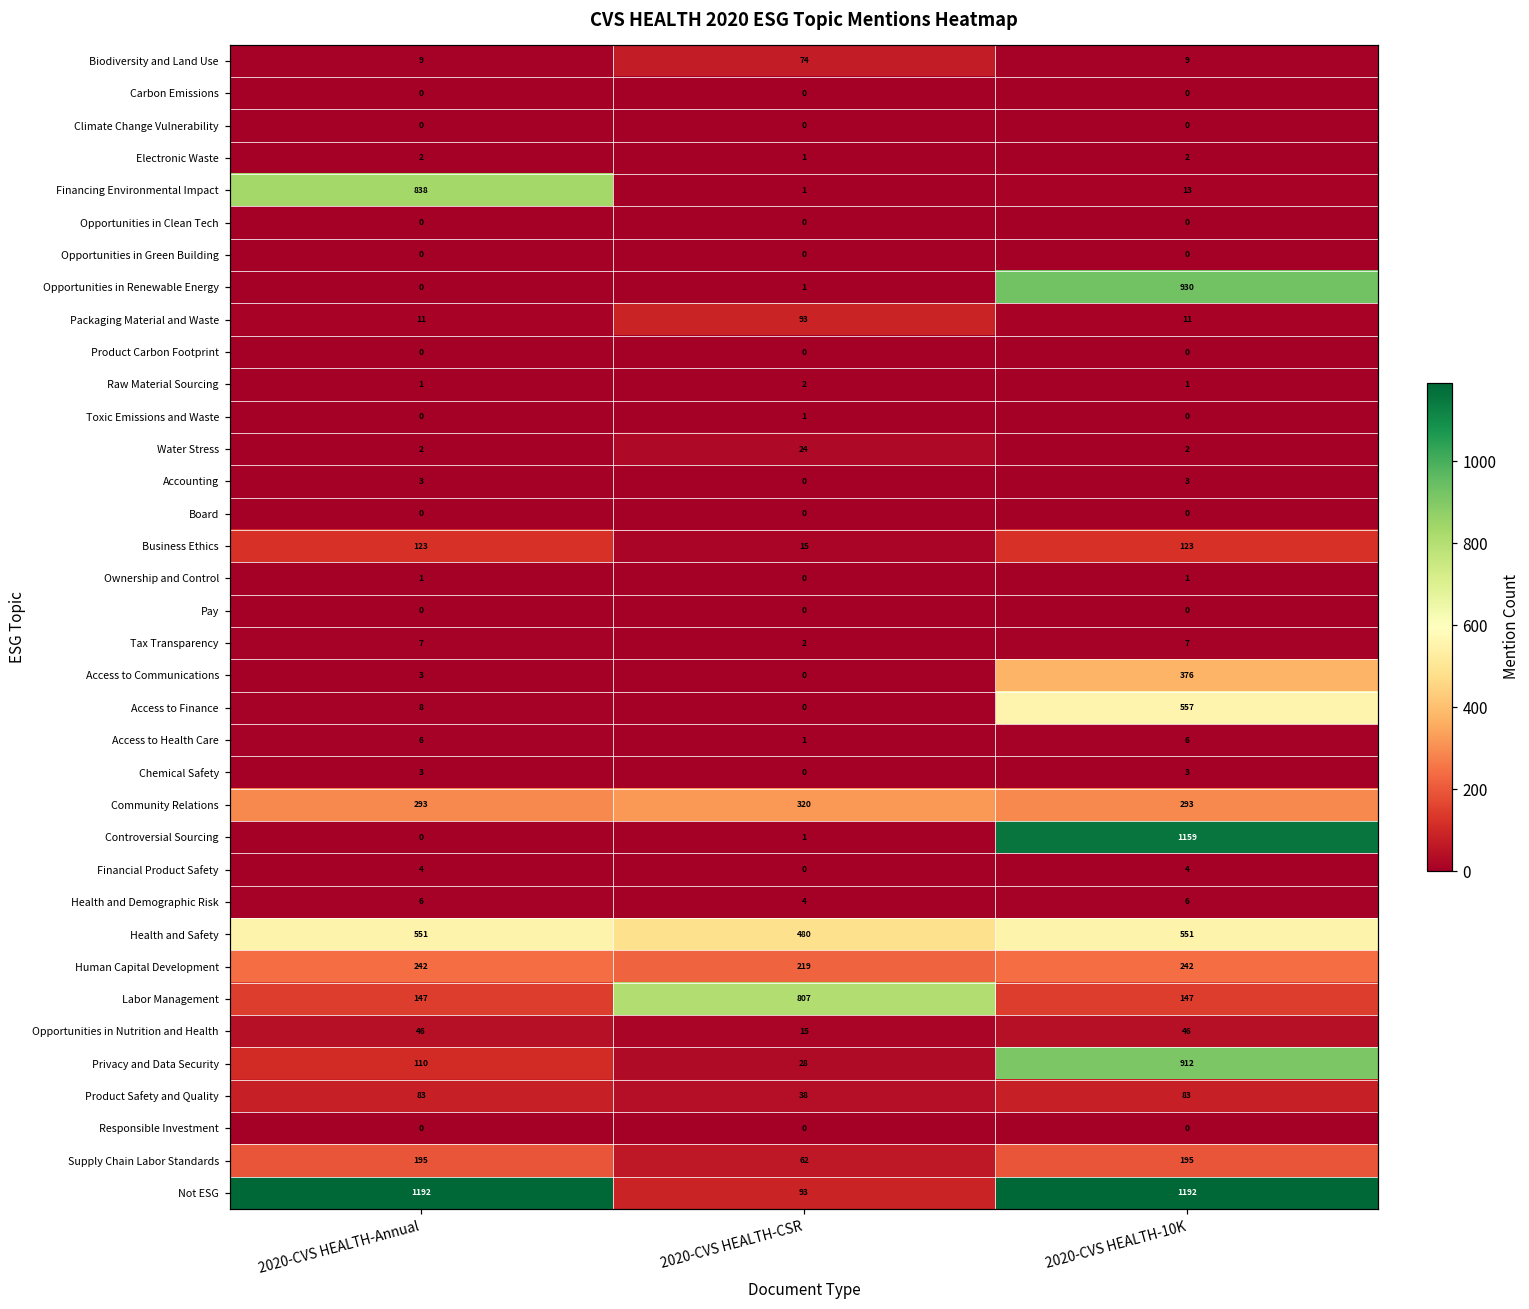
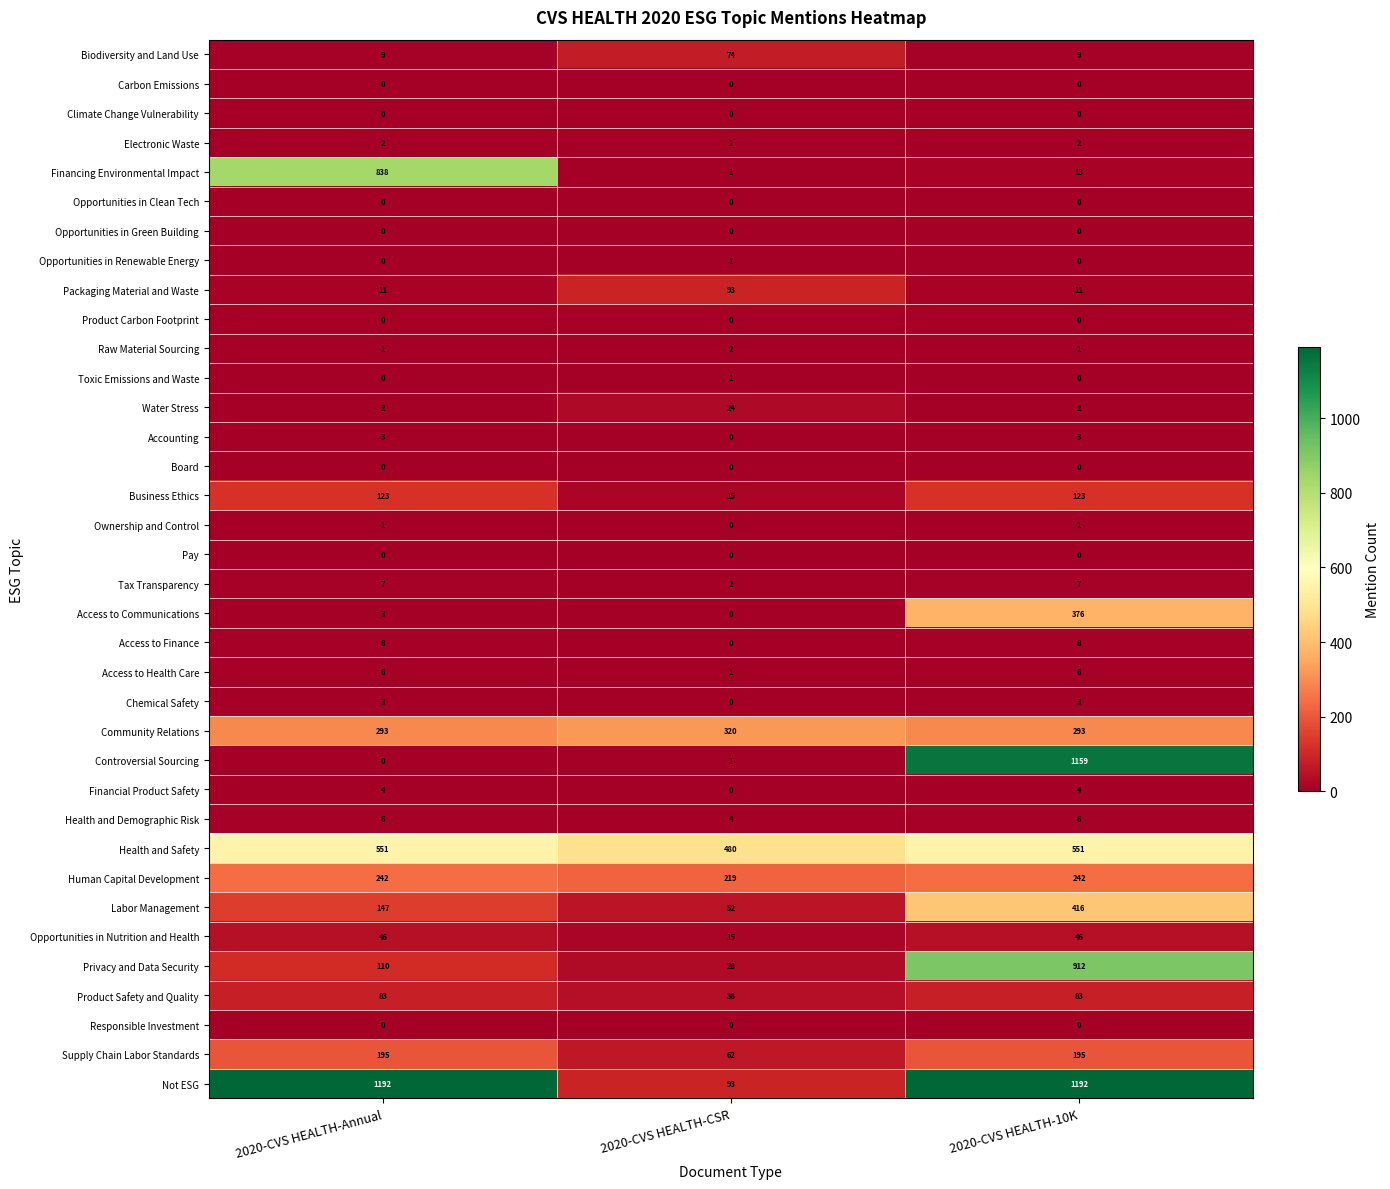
  {
    "Biodiversity and Land Use": {
      "2020-CVS HEALTH-Annual": 9,
      "2020-CVS HEALTH-CSR": 74,
      "2020-CVS HEALTH-10K": 9
    },
    "Carbon Emissions": {
      "2020-CVS HEALTH-Annual": 0,
      "2020-CVS HEALTH-CSR": 0,
      "2020-CVS HEALTH-10K": 0
    },
    "Climate Change Vulnerability": {
      "2020-CVS HEALTH-Annual": 0,
      "2020-CVS HEALTH-CSR": 0,
      "2020-CVS HEALTH-10K": 0
    },
    "Electronic Waste": {
      "2020-CVS HEALTH-Annual": 2,
      "2020-CVS HEALTH-CSR": 1,
      "2020-CVS HEALTH-10K": 2
    },
    "Financing Environmental Impact": {
      "2020-CVS HEALTH-Annual": 838,
      "2020-CVS HEALTH-CSR": 1,
      "2020-CVS HEALTH-10K": 13
    },
    "Opportunities in Clean Tech": {
      "2020-CVS HEALTH-Annual": 0,
      "2020-CVS HEALTH-CSR": 0,
      "2020-CVS HEALTH-10K": 0
    },
    "Opportunities in Green Building": {
      "2020-CVS HEALTH-Annual": 0,
      "2020-CVS HEALTH-CSR": 0,
      "2020-CVS HEALTH-10K": 0
    },
    "Opportunities in Renewable Energy": {
      "2020-CVS HEALTH-Annual": 0,
      "2020-CVS HEALTH-CSR": 1,
-     "2020-CVS HEALTH-10K": 930
+     "2020-CVS HEALTH-10K": 0
    },
    "Packaging Material and Waste": {
      "2020-CVS HEALTH-Annual": 11,
      "2020-CVS HEALTH-CSR": 93,
      "2020-CVS HEALTH-10K": 11
    },
    "Product Carbon Footprint": {
      "2020-CVS HEALTH-Annual": 0,
      "2020-CVS HEALTH-CSR": 0,
      "2020-CVS HEALTH-10K": 0
    },
    "Raw Material Sourcing": {
      "2020-CVS HEALTH-Annual": 1,
      "2020-CVS HEALTH-CSR": 2,
      "2020-CVS HEALTH-10K": 1
    },
    "Toxic Emissions and Waste": {
      "2020-CVS HEALTH-Annual": 0,
      "2020-CVS HEALTH-CSR": 1,
      "2020-CVS HEALTH-10K": 0
    },
    "Water Stress": {
      "2020-CVS HEALTH-Annual": 2,
      "2020-CVS HEALTH-CSR": 24,
      "2020-CVS HEALTH-10K": 2
    },
    "Accounting": {
      "2020-CVS HEALTH-Annual": 3,
      "2020-CVS HEALTH-CSR": 0,
      "2020-CVS HEALTH-10K": 3
    },
    "Board": {
      "2020-CVS HEALTH-Annual": 0,
      "2020-CVS HEALTH-CSR": 0,
      "2020-CVS HEALTH-10K": 0
    },
    "Business Ethics": {
      "2020-CVS HEALTH-Annual": 123,
      "2020-CVS HEALTH-CSR": 15,
      "2020-CVS HEALTH-10K": 123
    },
    "Ownership and Control": {
      "2020-CVS HEALTH-Annual": 1,
      "2020-CVS HEALTH-CSR": 0,
      "2020-CVS HEALTH-10K": 1
    },
    "Pay": {
      "2020-CVS HEALTH-Annual": 0,
      "2020-CVS HEALTH-CSR": 0,
      "2020-CVS HEALTH-10K": 0
    },
    "Tax Transparency": {
      "2020-CVS HEALTH-Annual": 7,
      "2020-CVS HEALTH-CSR": 2,
      "2020-CVS HEALTH-10K": 7
    },
    "Access to Communications": {
      "2020-CVS HEALTH-Annual": 3,
      "2020-CVS HEALTH-CSR": 0,
      "2020-CVS HEALTH-10K": 376
    },
    "Access to Finance": {
      "2020-CVS HEALTH-Annual": 8,
      "2020-CVS HEALTH-CSR": 0,
-     "2020-CVS HEALTH-10K": 557
+     "2020-CVS HEALTH-10K": 8
    },
    "Access to Health Care": {
      "2020-CVS HEALTH-Annual": 6,
      "2020-CVS HEALTH-CSR": 1,
      "2020-CVS HEALTH-10K": 6
    },
    "Chemical Safety": {
      "2020-CVS HEALTH-Annual": 3,
      "2020-CVS HEALTH-CSR": 0,
      "2020-CVS HEALTH-10K": 3
    },
    "Community Relations": {
      "2020-CVS HEALTH-Annual": 293,
      "2020-CVS HEALTH-CSR": 320,
      "2020-CVS HEALTH-10K": 293
    },
    "Controversial Sourcing": {
      "2020-CVS HEALTH-Annual": 0,
      "2020-CVS HEALTH-CSR": 1,
      "2020-CVS HEALTH-10K": 1159
    },
    "Financial Product Safety": {
      "2020-CVS HEALTH-Annual": 4,
      "2020-CVS HEALTH-CSR": 0,
      "2020-CVS HEALTH-10K": 4
    },
    "Health and Demographic Risk": {
      "2020-CVS HEALTH-Annual": 6,
      "2020-CVS HEALTH-CSR": 4,
      "2020-CVS HEALTH-10K": 6
    },
    "Health and Safety": {
      "2020-CVS HEALTH-Annual": 551,
      "2020-CVS HEALTH-CSR": 480,
      "2020-CVS HEALTH-10K": 551
    },
    "Human Capital Development": {
      "2020-CVS HEALTH-Annual": 242,
      "2020-CVS HEALTH-CSR": 219,
      "2020-CVS HEALTH-10K": 242
    },
    "Labor Management": {
      "2020-CVS HEALTH-Annual": 147,
-     "2020-CVS HEALTH-CSR": 807,
-     "2020-CVS HEALTH-10K": 147
+     "2020-CVS HEALTH-CSR": 52,
+     "2020-CVS HEALTH-10K": 416
    },
    "Opportunities in Nutrition and Health": {
      "2020-CVS HEALTH-Annual": 46,
      "2020-CVS HEALTH-CSR": 15,
      "2020-CVS HEALTH-10K": 46
    },
    "Privacy and Data Security": {
      "2020-CVS HEALTH-Annual": 110,
      "2020-CVS HEALTH-CSR": 28,
      "2020-CVS HEALTH-10K": 912
    },
    "Product Safety and Quality": {
      "2020-CVS HEALTH-Annual": 83,
      "2020-CVS HEALTH-CSR": 38,
      "2020-CVS HEALTH-10K": 83
    },
    "Responsible Investment": {
      "2020-CVS HEALTH-Annual": 0,
      "2020-CVS HEALTH-CSR": 0,
      "2020-CVS HEALTH-10K": 0
    },
    "Supply Chain Labor Standards": {
      "2020-CVS HEALTH-Annual": 195,
      "2020-CVS HEALTH-CSR": 62,
      "2020-CVS HEALTH-10K": 195
    },
    "Not ESG": {
      "2020-CVS HEALTH-Annual": 1192,
      "2020-CVS HEALTH-CSR": 93,
      "2020-CVS HEALTH-10K": 1192
    }
  }
